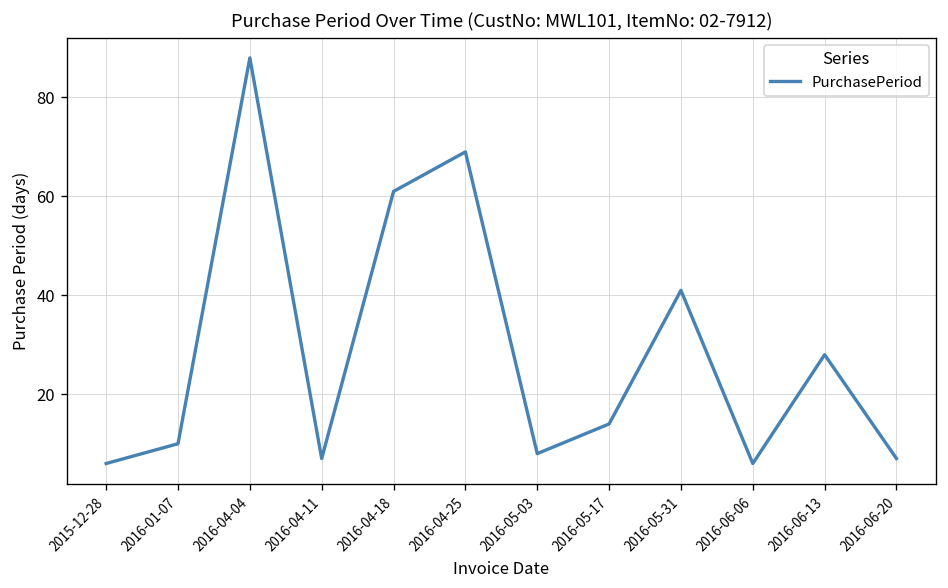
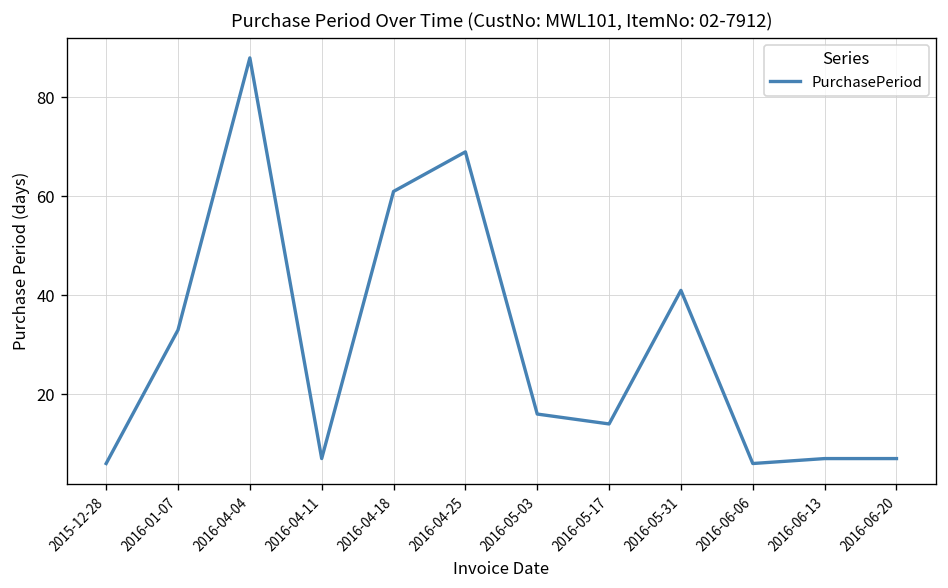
  {
    "2015-12-28": 6,
-   "2016-01-07": 10,
+   "2016-01-07": 33,
    "2016-04-04": 88,
    "2016-04-11": 7,
    "2016-04-18": 61,
    "2016-04-25": 69,
-   "2016-05-03": 8,
+   "2016-05-03": 16,
    "2016-05-17": 14,
    "2016-05-31": 41,
    "2016-06-06": 6,
-   "2016-06-13": 28,
+   "2016-06-13": 7,
    "2016-06-20": 7
  }
